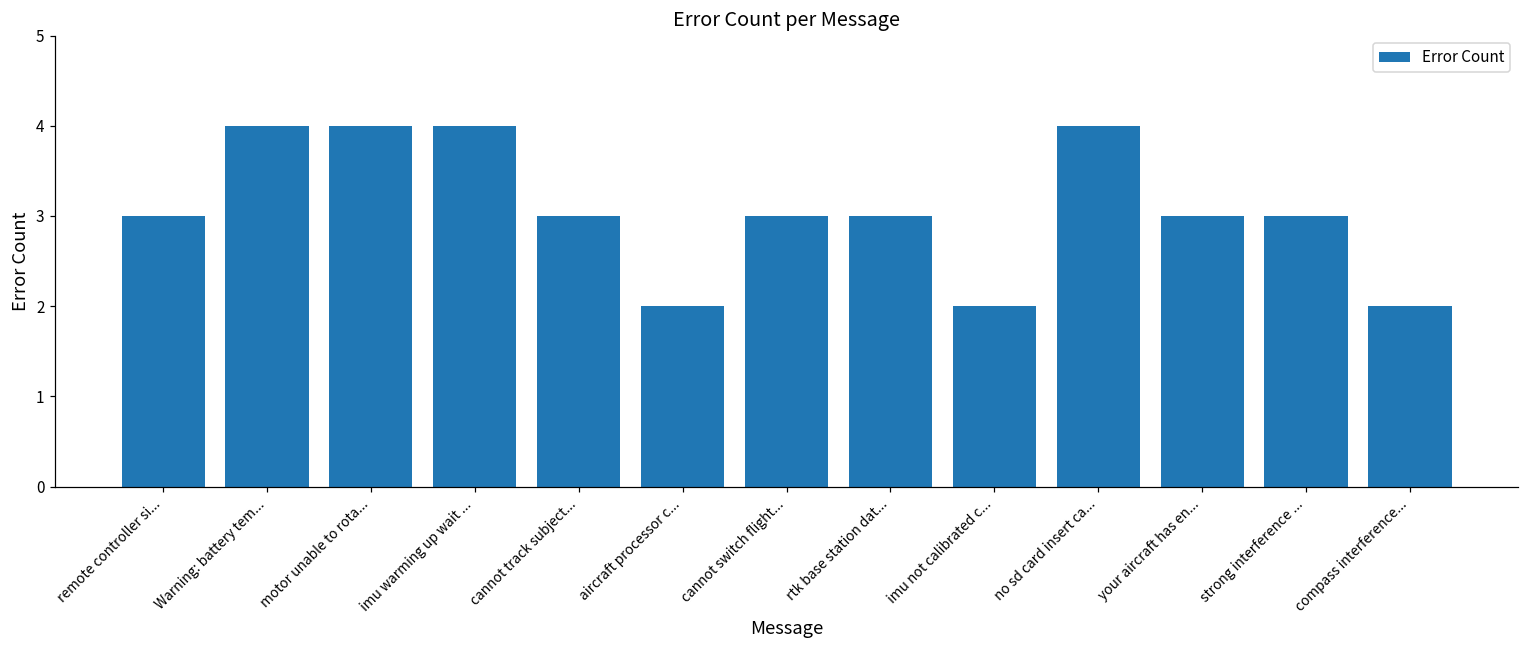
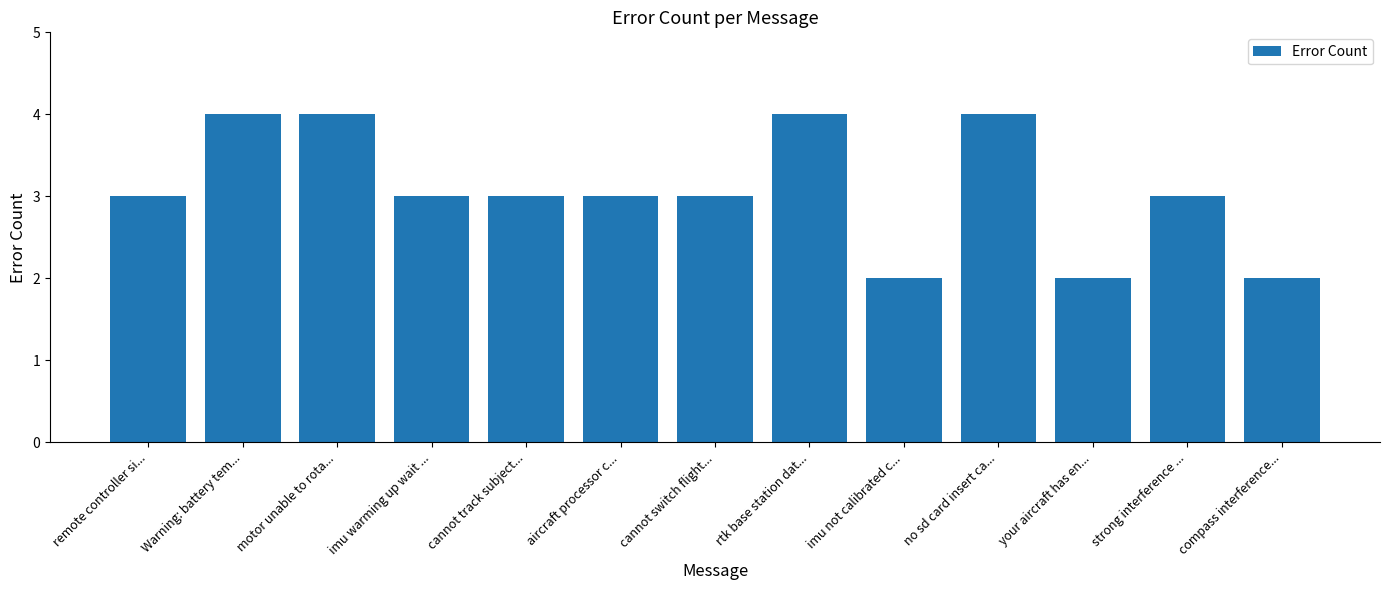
  {
    "remote controller si...": 3,
    "Warning: battery tem...": 4,
    "motor unable to rota...": 4,
-   "imu warming up wait ...": 4,
+   "imu warming up wait ...": 3,
    "cannot track subject...": 3,
-   "aircraft processor c...": 2,
+   "aircraft processor c...": 3,
    "cannot switch flight...": 3,
-   "rtk base station dat...": 3,
+   "rtk base station dat...": 4,
    "imu not calibrated c...": 2,
    "no sd card insert ca...": 4,
-   "your aircraft has en...": 3,
+   "your aircraft has en...": 2,
    "strong interference ...": 3,
    "compass interference...": 2
  }
